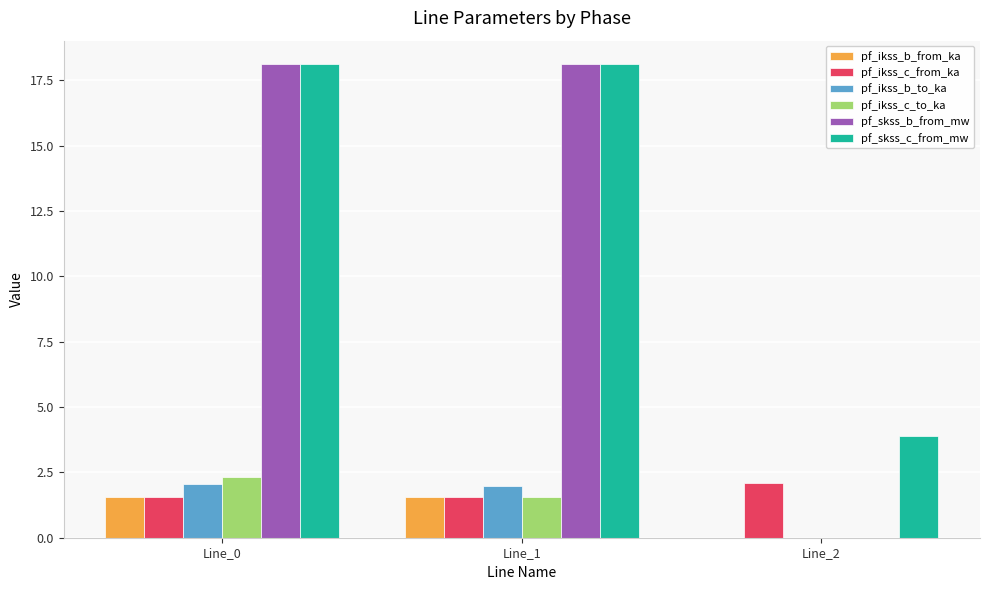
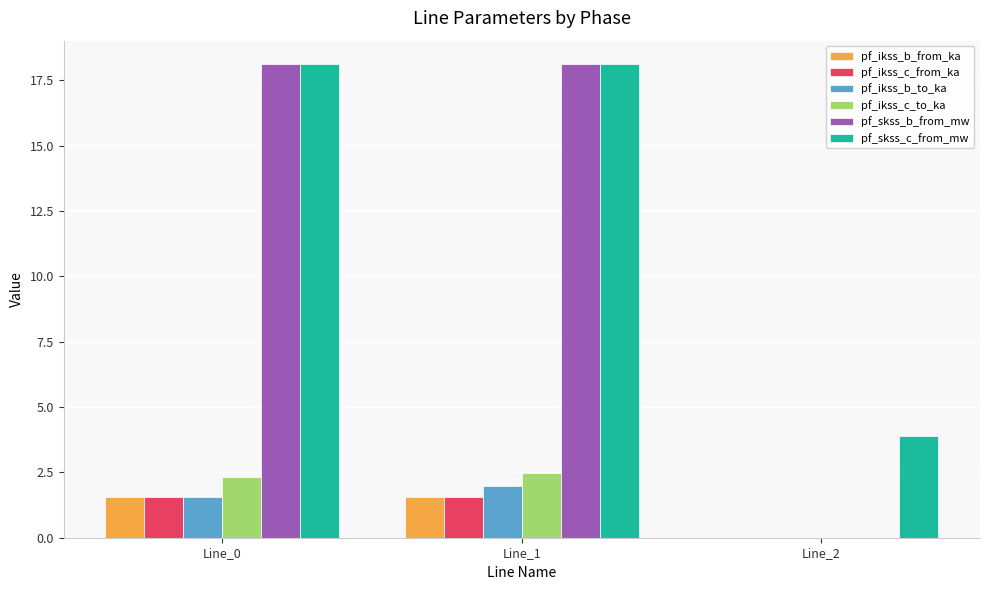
  {
    "pf_ikss_b_from_ka": {
      "Line_0": 1.6,
      "Line_1": 1.6,
      "Line_2": 0.0
    },
    "pf_ikss_c_from_ka": {
      "Line_0": 1.6,
      "Line_1": 1.6,
-     "Line_2": 2.1
+     "Line_2": 0.0
    },
    "pf_ikss_b_to_ka": {
-     "Line_0": 2.0,
+     "Line_0": 1.6,
      "Line_1": 2.0,
      "Line_2": 0.0
    },
    "pf_ikss_c_to_ka": {
      "Line_0": 2.3,
-     "Line_1": 1.6,
+     "Line_1": 2.5,
      "Line_2": 0.0
    },
    "pf_skss_b_from_mw": {
      "Line_0": 18.1,
      "Line_1": 18.1,
      "Line_2": 0.0
    },
    "pf_skss_c_from_mw": {
      "Line_0": 18.1,
      "Line_1": 18.1,
      "Line_2": 3.9
    }
  }
